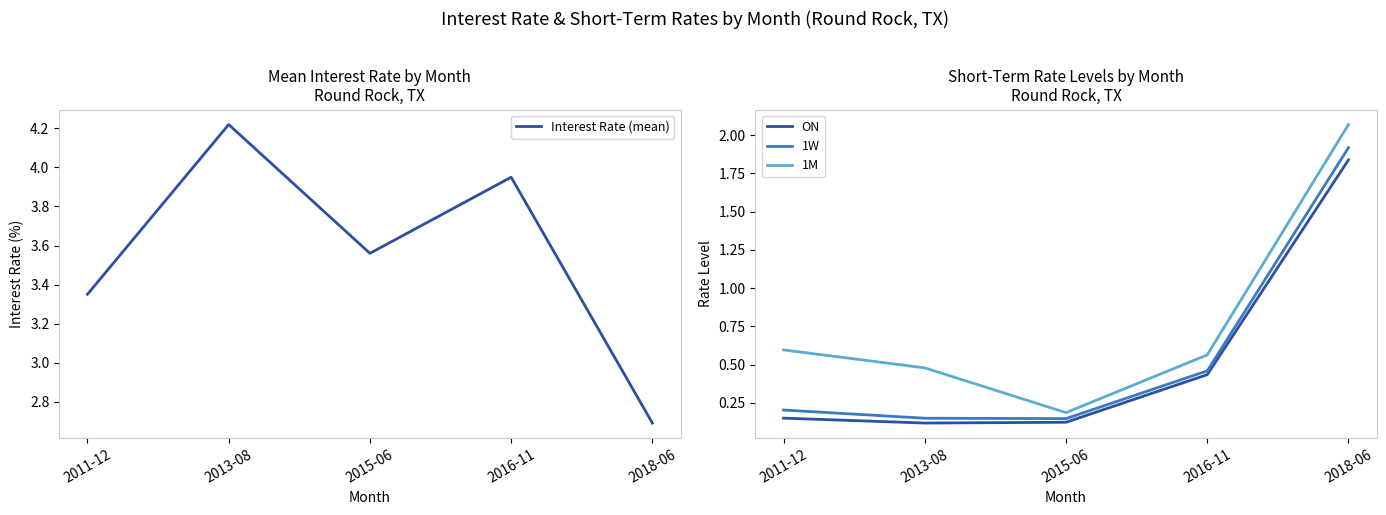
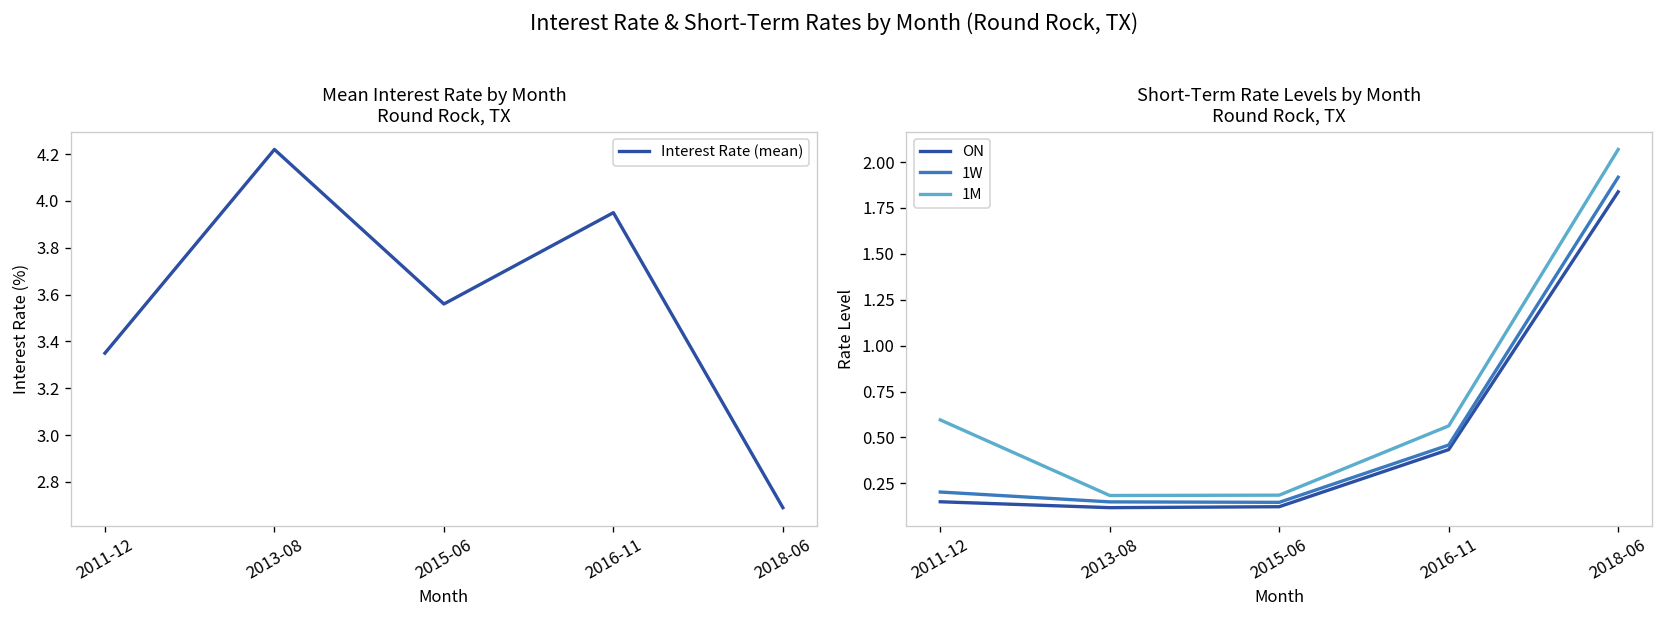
  {
    "Mean Interest Rate by Month Round Rock, TX": {
      "2011-12": 3.35,
      "2013-08": 4.22,
      "2015-06": 3.56,
      "2016-11": 3.95,
      "2018-06": 2.69
    },
    "Short-Term Rate Levels by Month Round Rock, TX": {
      "1M": {
        "2011-12": 0.60,
-       "2013-08": 0.48,
+       "2013-08": 0.18,
        "2015-06": 0.19,
        "2016-11": 0.56,
        "2018-06": 2.07
      }
    }
  }
